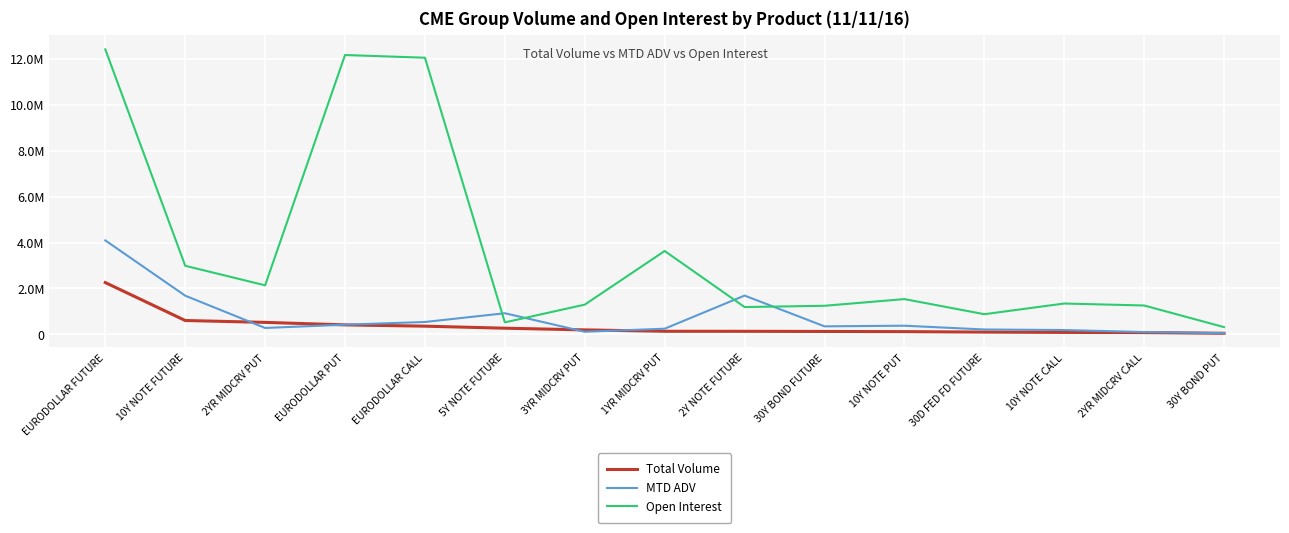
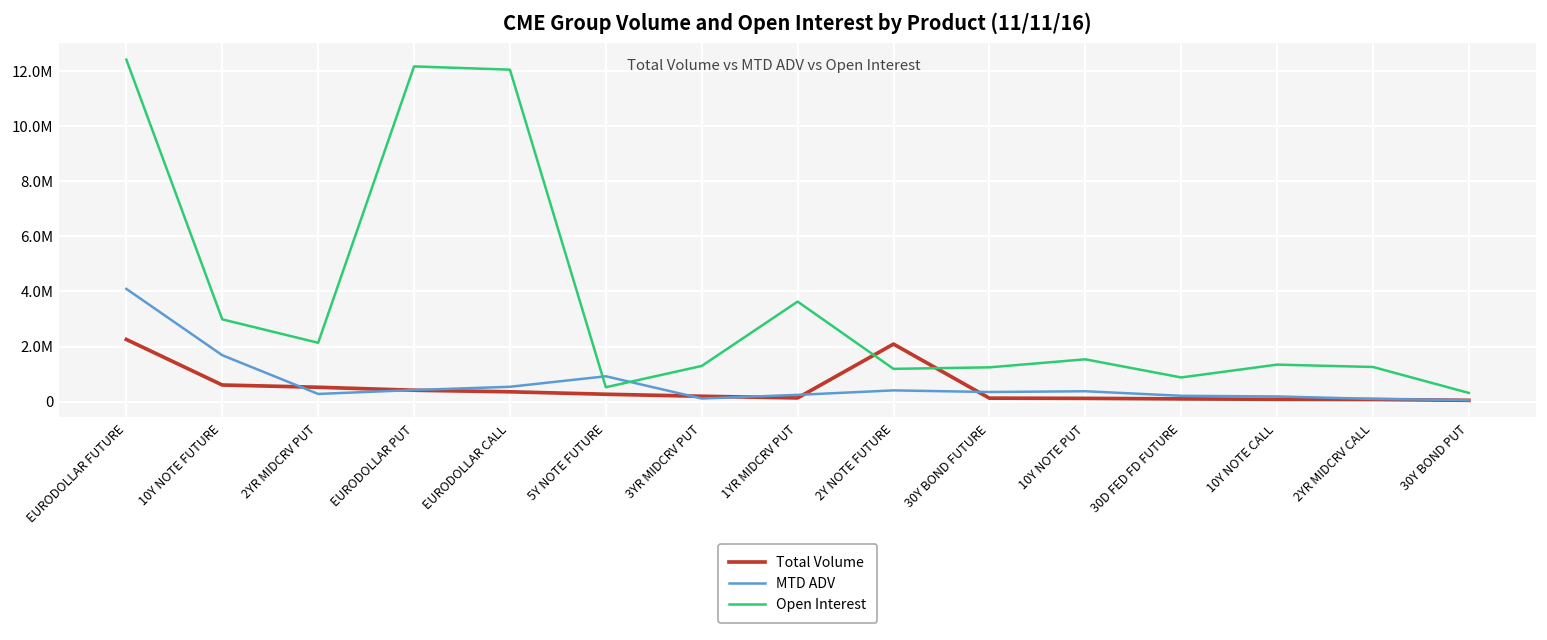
  {
    "Total Volume": {
      "EURODOLLAR FUTURE": 2300000,
      "10Y NOTE FUTURE": 600000,
      "2YR MIDCRV PUT": 500000,
      "EURODOLLAR CALL": 400000,
      "5Y NOTE FUTURE": 300000,
-     "2Y NOTE FUTURE": 100000,
+     "2Y NOTE FUTURE": 2100000,
      "30Y BOND FUTURE": 100000,
      "10Y NOTE PUT": 100000,
      "30D FED FD FUTURE": 100000
    },
    "MTD ADV": {
      "EURODOLLAR FUTURE": 4100000,
      "10Y NOTE FUTURE": 1700000,
      "2YR MIDCRV PUT": 300000,
      "EURODOLLAR CALL": 500000,
      "5Y NOTE FUTURE": 900000,
-     "2Y NOTE FUTURE": 1700000,
+     "2Y NOTE FUTURE": 400000,
      "30Y BOND FUTURE": 400000,
      "10Y NOTE PUT": 400000,
      "30D FED FD FUTURE": 200000
    },
    "Open Interest": {
      "EURODOLLAR FUTURE": 12400000,
      "10Y NOTE FUTURE": 3000000,
      "2YR MIDCRV PUT": 2100000,
      "EURODOLLAR PUT": 12200000,
      "EURODOLLAR CALL": 12100000,
      "5Y NOTE FUTURE": 500000,
      "3YR MIDCRV PUT": 1300000,
      "1YR MIDCRV PUT": 3600000,
      "2Y NOTE FUTURE": 1200000,
      "30Y BOND FUTURE": 1200000,
      "10Y NOTE PUT": 1500000,
      "30D FED FD FUTURE": 900000,
      "10Y NOTE CALL": 1300000,
      "2YR MIDCRV CALL": 1300000,
      "30Y BOND PUT": 300000
    }
  }
